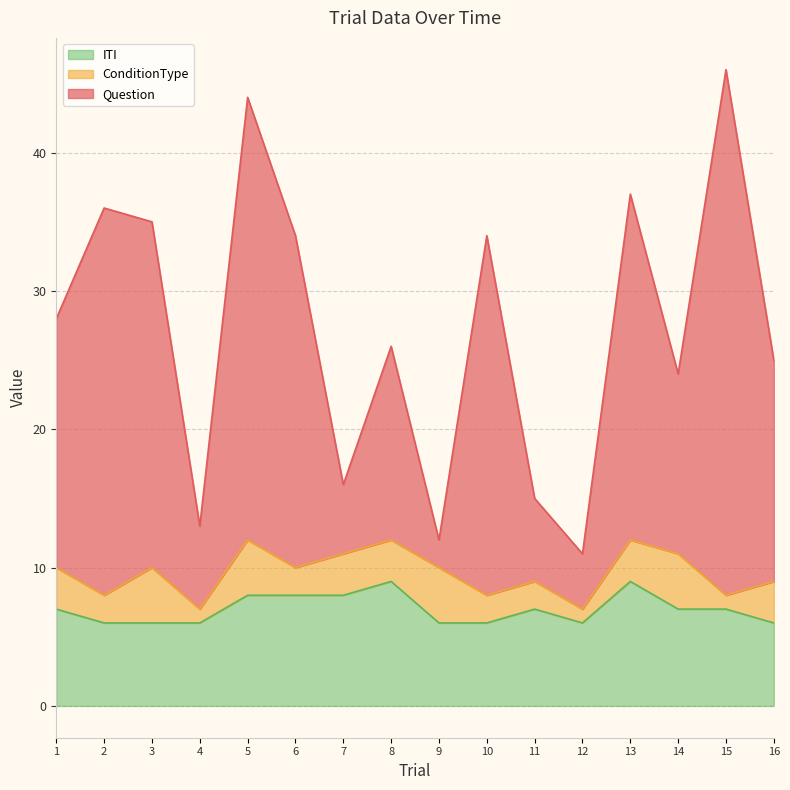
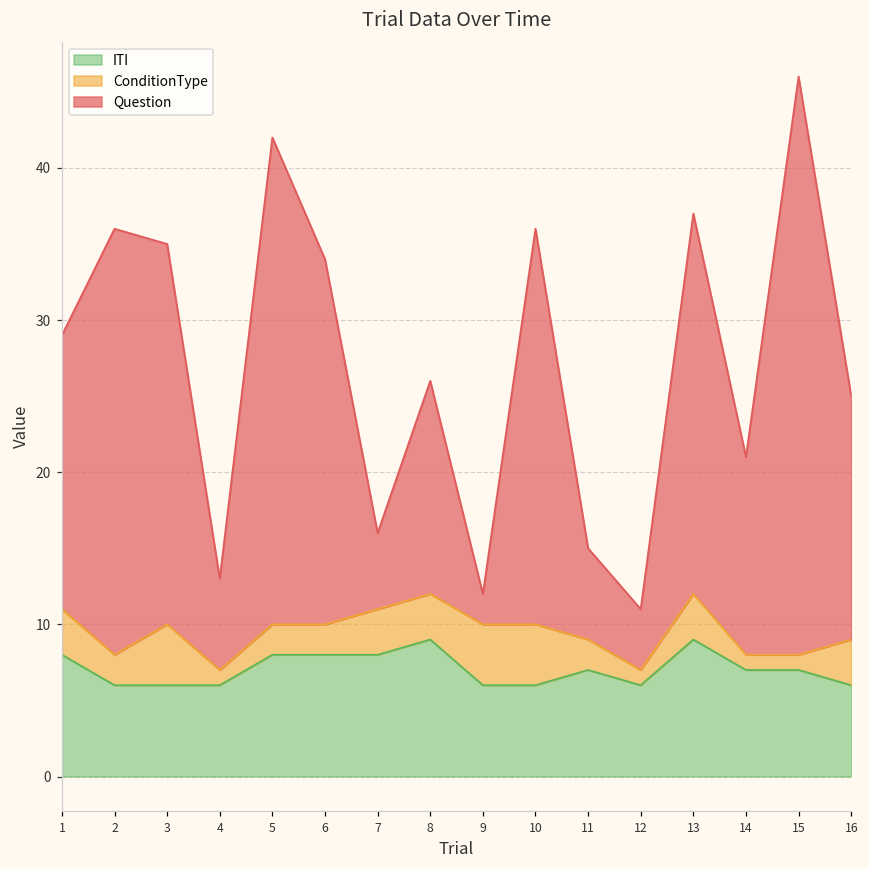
  {
    "ITI": {
-     "1": 7,
+     "1": 8,
      "2": 6,
      "3": 6,
      "4": 6,
      "5": 8,
      "6": 8,
      "7": 8,
      "8": 9,
      "9": 6,
      "10": 6,
      "11": 7,
      "12": 6,
      "13": 9,
      "14": 7,
      "15": 7,
      "16": 6
    },
    "ConditionType": {
      "2": 8,
      "3": 10,
      "4": 7,
-     "5": 4,
+     "5": 2,
      "6": 10,
      "7": 11,
      "8": 12,
      "9": 10,
-     "10": 2,
+     "10": 4,
      "11": 9,
      "12": 7,
      "13": 12,
-     "14": 4,
+     "14": 1,
      "15": 8,
      "16": 9
    },
    "Question": {
      "1": 18,
      "2": 28,
      "3": 25,
      "4": 6,
      "5": 32,
      "6": 24,
      "7": 5,
      "8": 14,
      "9": 2,
      "10": 26,
      "11": 6,
      "12": 4,
      "13": 25,
      "14": 13,
      "15": 38,
      "16": 16
    }
  }
